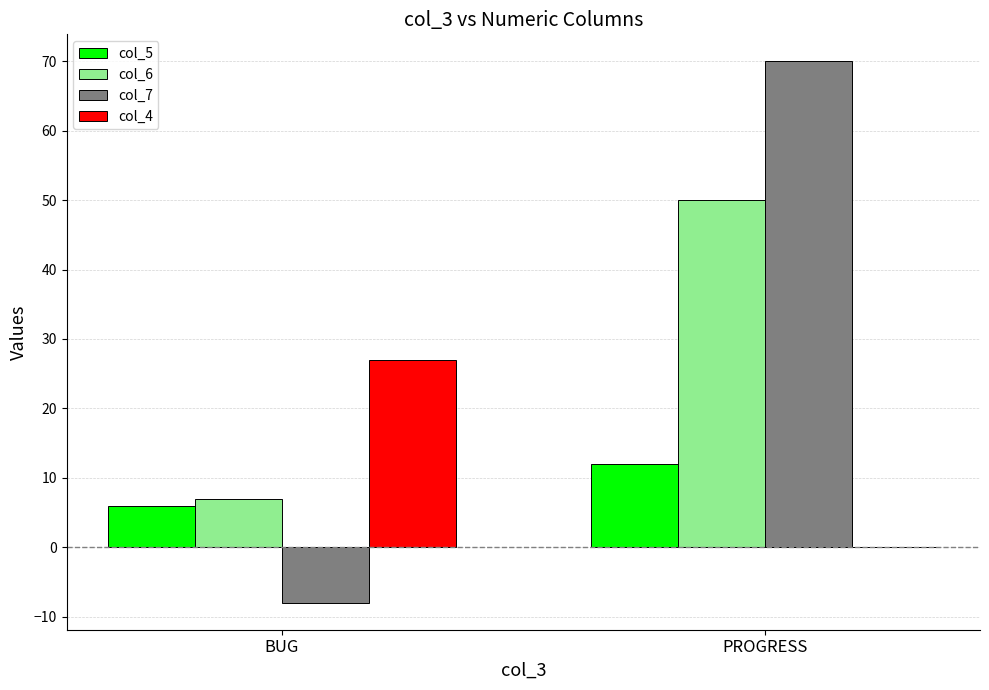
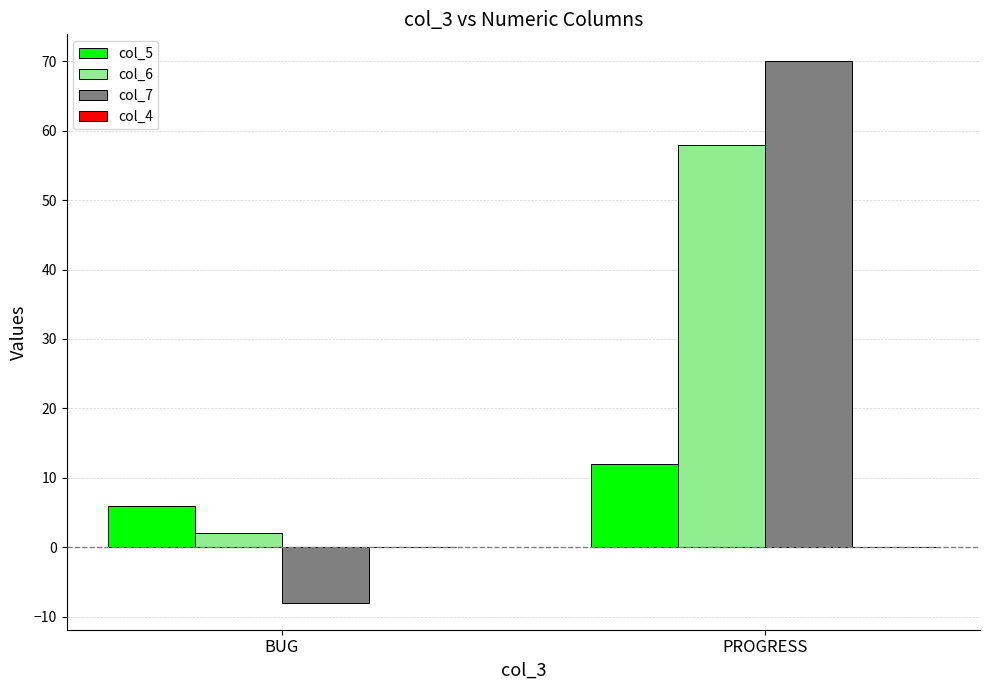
  {
    "col_5": {
      "BUG": 6,
      "PROGRESS": 12
    },
    "col_6": {
-     "BUG": 7,
-     "PROGRESS": 50
+     "BUG": 2,
+     "PROGRESS": 58
    },
    "col_7": {
      "BUG": -8,
      "PROGRESS": 70
    },
    "col_4": {
-     "BUG": 27,
+     "BUG": 0,
      "PROGRESS": 0
    }
  }
